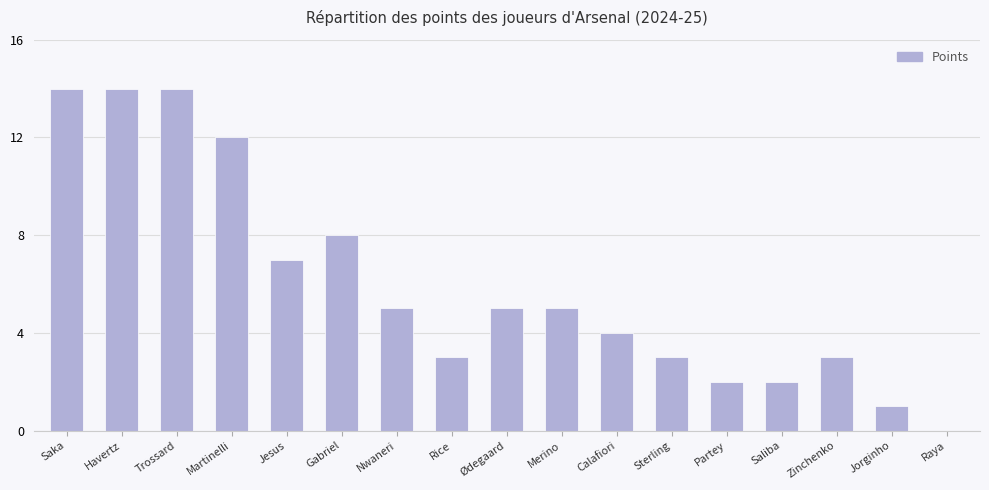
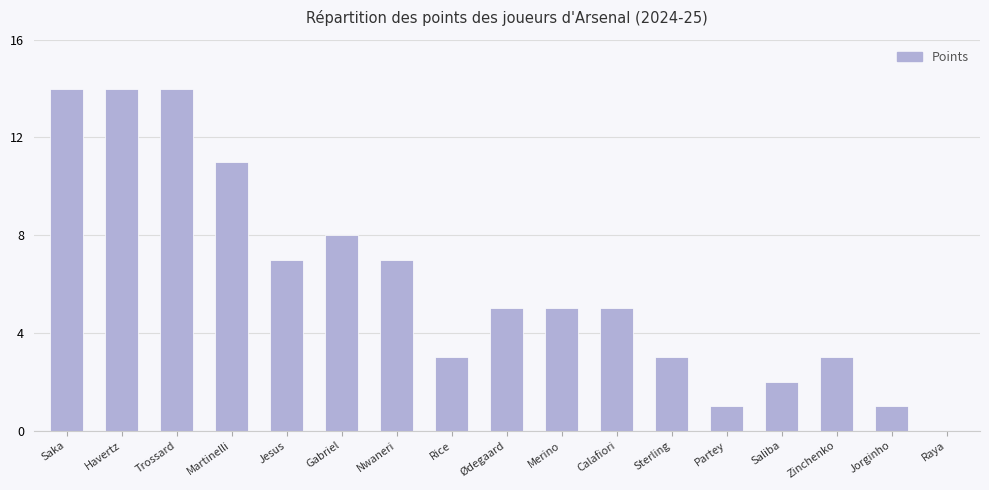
  {
    "Saka": 14,
    "Havertz": 14,
    "Trossard": 14,
-   "Martinelli": 12,
+   "Martinelli": 11,
    "Jesus": 7,
    "Gabriel": 8,
-   "Nwaneri": 5,
+   "Nwaneri": 7,
    "Rice": 3,
    "Ødegaard": 5,
    "Merino": 5,
-   "Calafiori": 4,
+   "Calafiori": 5,
    "Sterling": 3,
-   "Partey": 2,
+   "Partey": 1,
    "Saliba": 2,
    "Zinchenko": 3,
    "Jorginho": 1,
    "Raya": 0
  }
